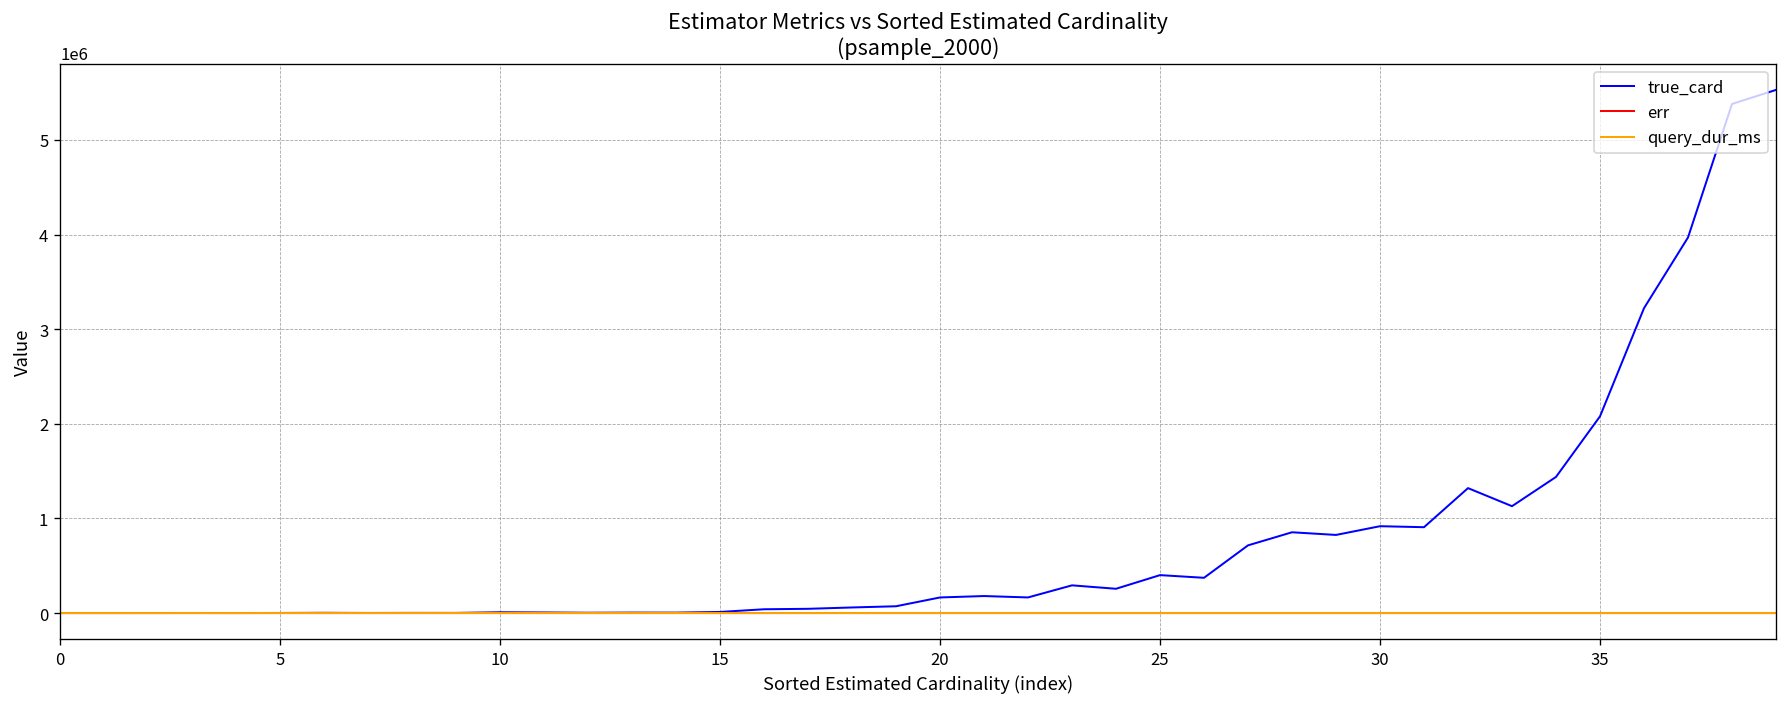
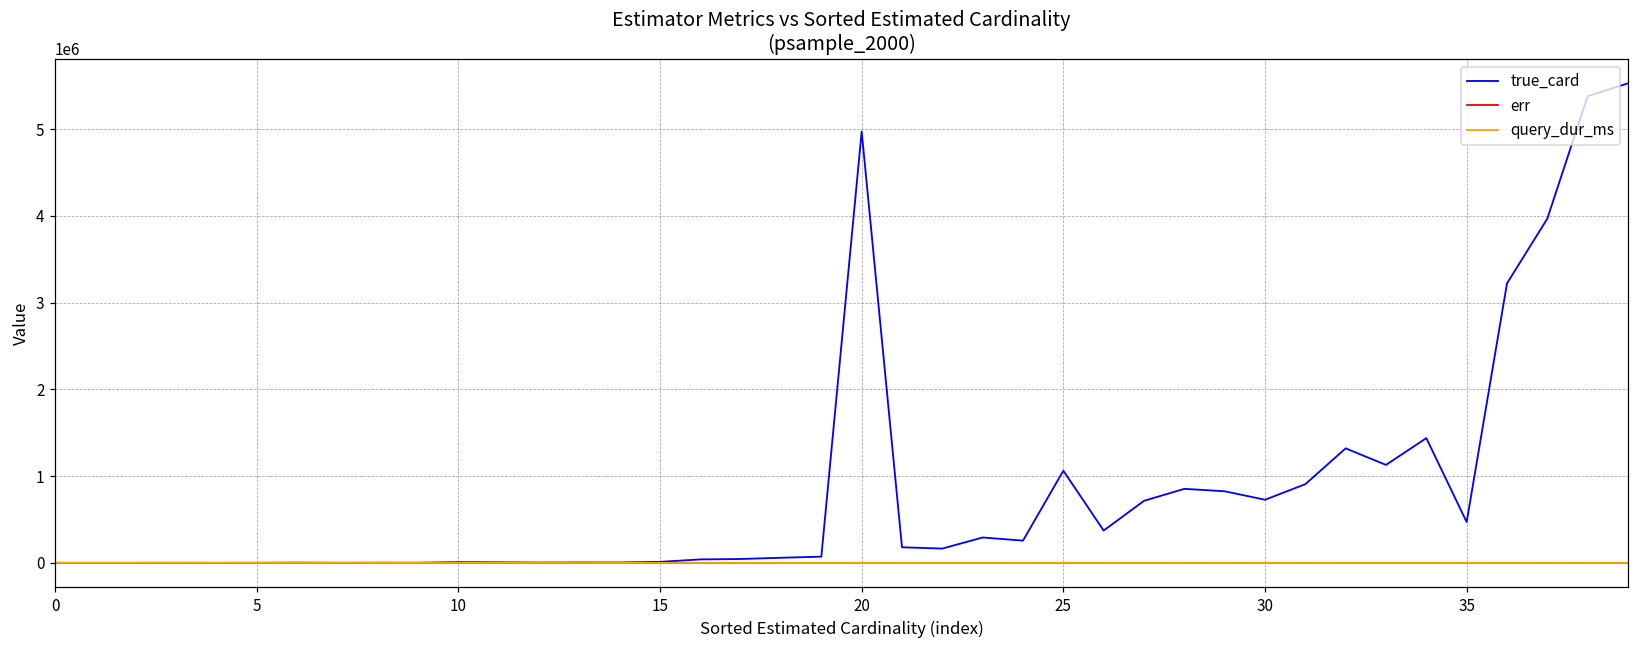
  {
    "true_card": {
-     "20": 200000,
-     "25": 400000,
-     "30": 900000,
-     "35": 2100000
+     "20": 5000000,
+     "25": 1100000,
+     "30": 700000,
+     "35": 500000
    },
    "query_dur_ms": {
      "20": 0,
      "25": 0,
      "30": 0,
      "35": 0
    }
  }
